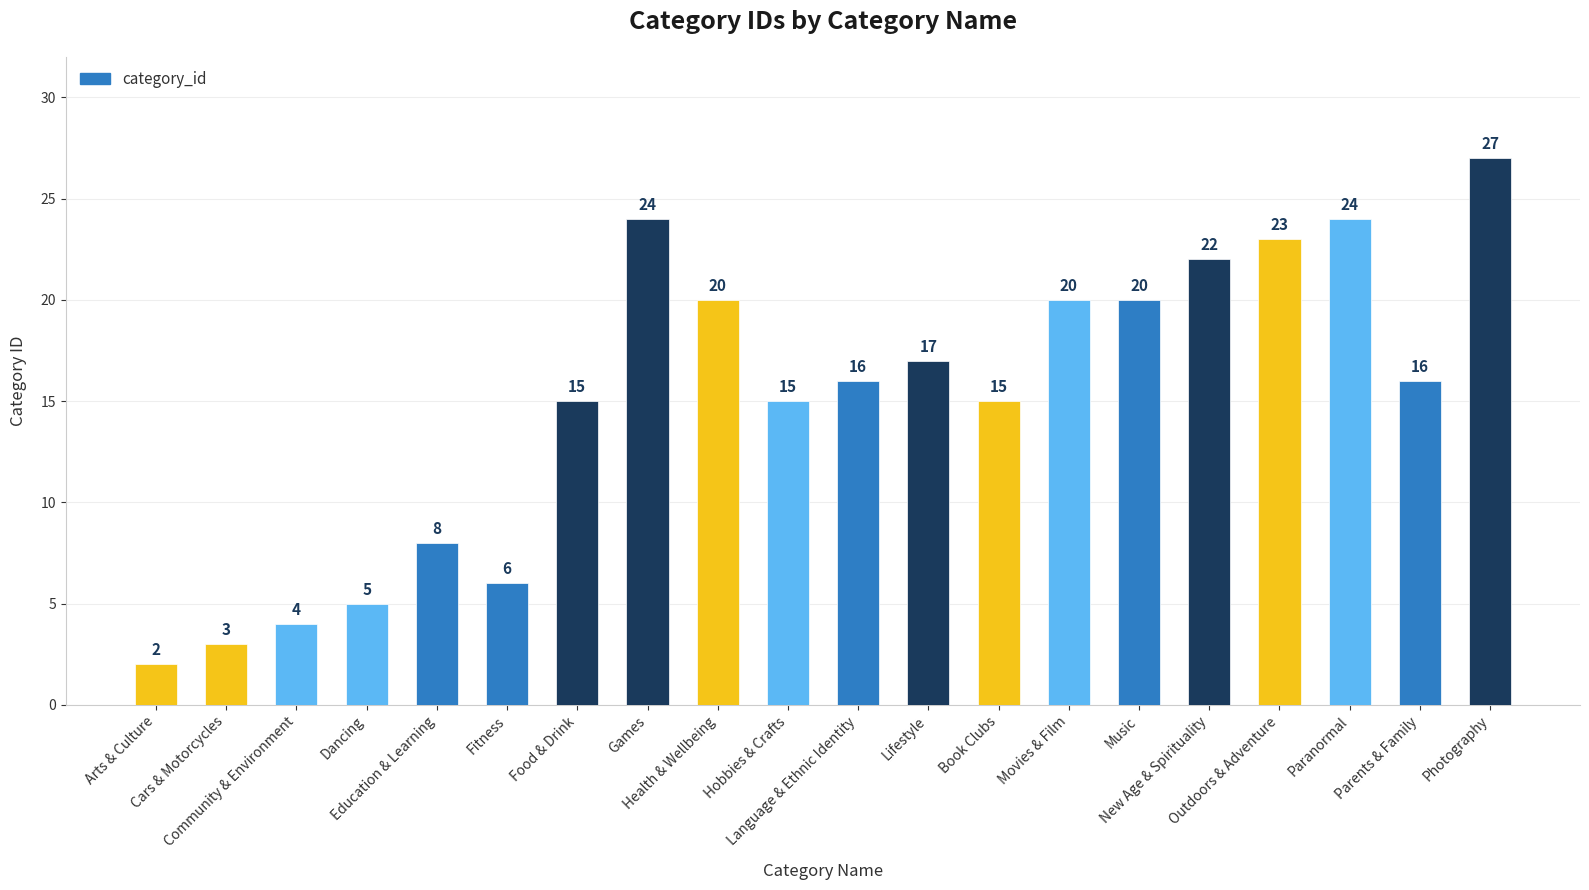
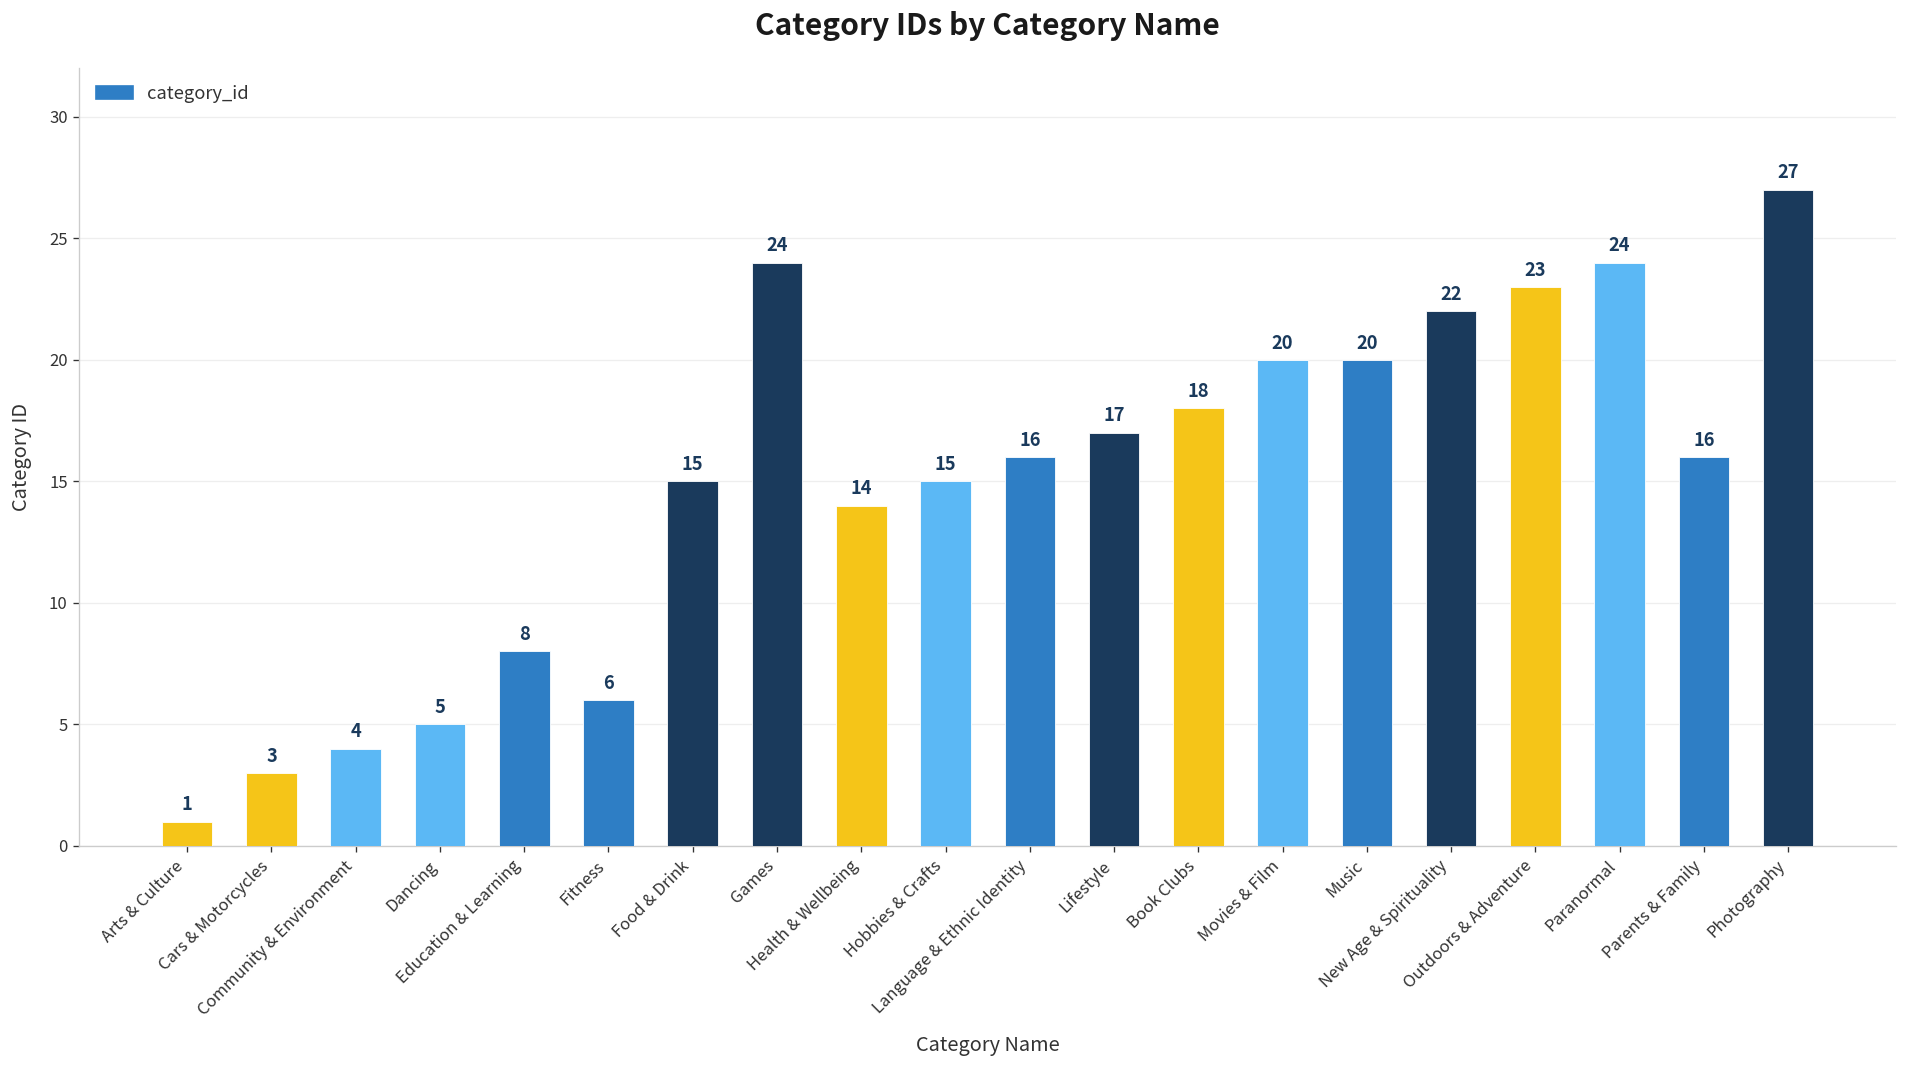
  {
-   "Arts & Culture": 2,
+   "Arts & Culture": 1,
    "Cars & Motorcycles": 3,
    "Community & Environment": 4,
    "Dancing": 5,
    "Education & Learning": 8,
    "Fitness": 6,
    "Food & Drink": 15,
    "Games": 24,
-   "Health & Wellbeing": 20,
+   "Health & Wellbeing": 14,
    "Hobbies & Crafts": 15,
    "Language & Ethnic Identity": 16,
    "Lifestyle": 17,
-   "Book Clubs": 15,
+   "Book Clubs": 18,
    "Movies & Film": 20,
    "Music": 20,
    "New Age & Spirituality": 22,
    "Outdoors & Adventure": 23,
    "Paranormal": 24,
    "Parents & Family": 16,
    "Photography": 27
  }
